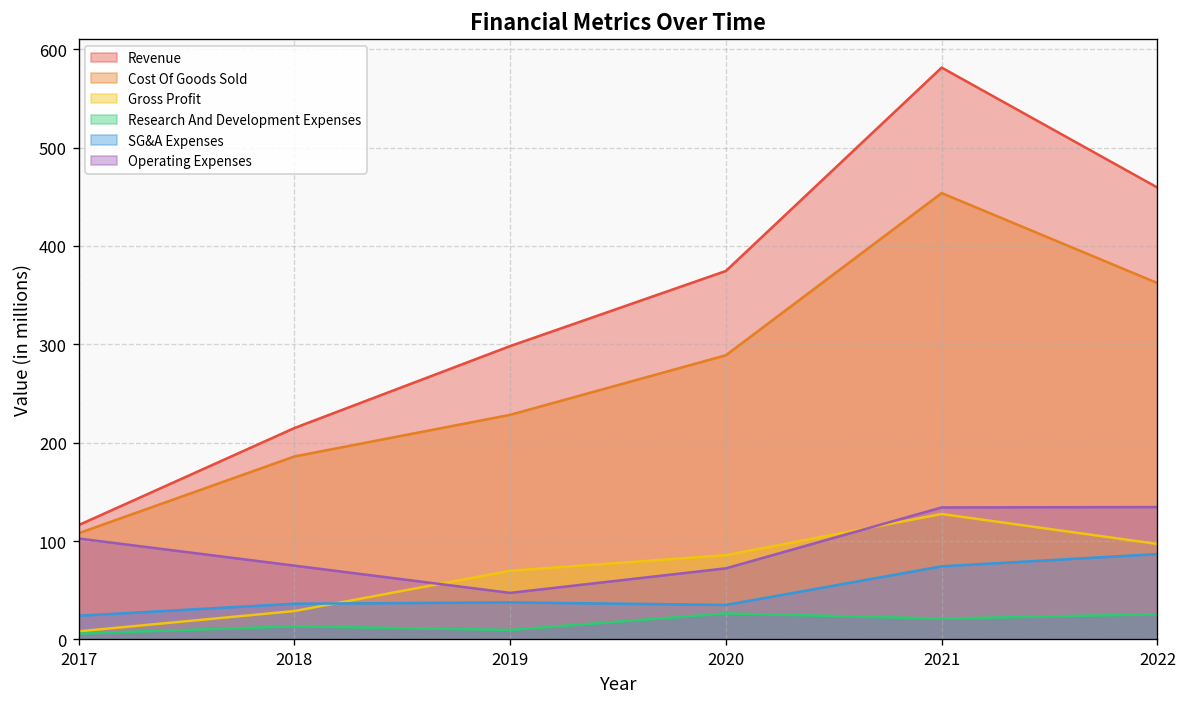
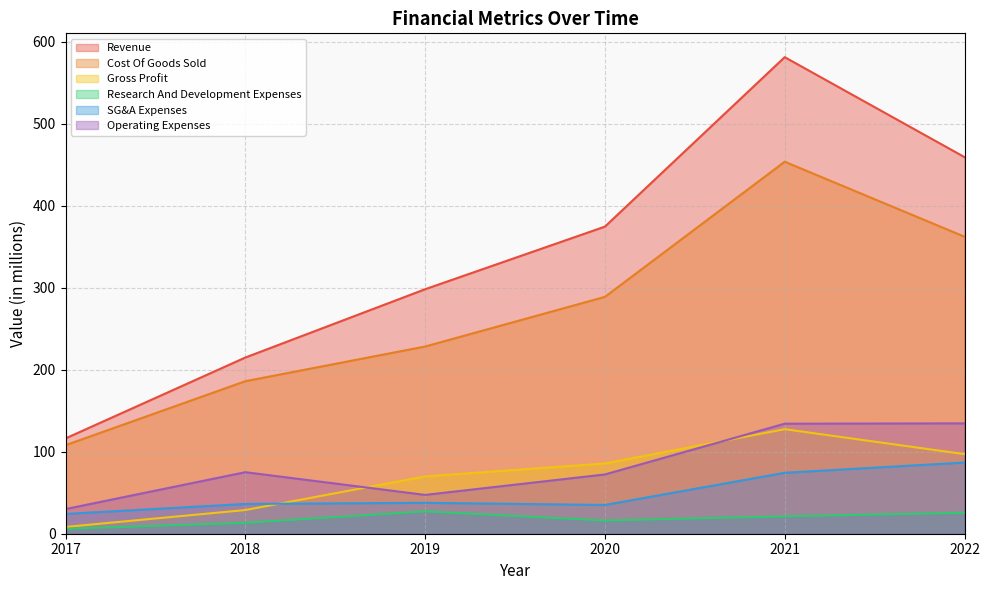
  {
    "Research And Development Expenses": {
      "2018": 10,
-     "2019": 10,
-     "2020": 30,
+     "2019": 30,
+     "2020": 20,
      "2021": 20,
      "2022": 30
    },
    "SG&A Expenses": {
      "2017": 20,
      "2018": 40,
      "2019": 40,
      "2020": 40,
      "2021": 70,
      "2022": 90
    },
    "Operating Expenses": {
-     "2017": 100,
+     "2017": 30,
      "2018": 80,
      "2019": 50,
      "2020": 70,
      "2021": 130,
      "2022": 130
    }
  }
